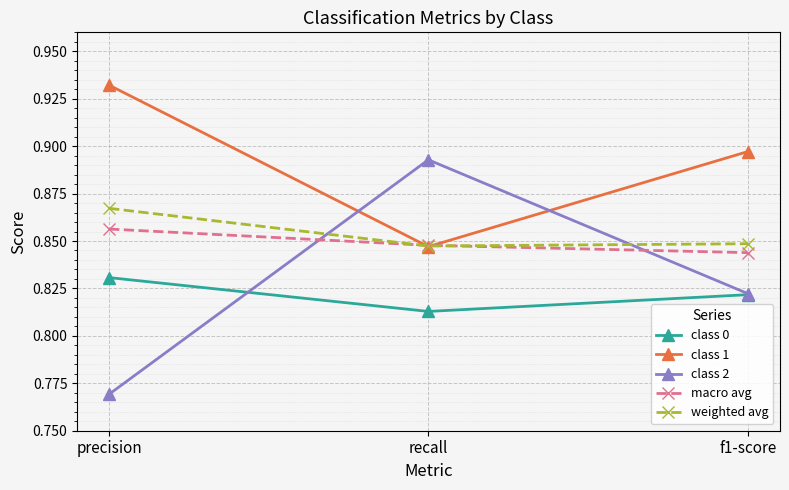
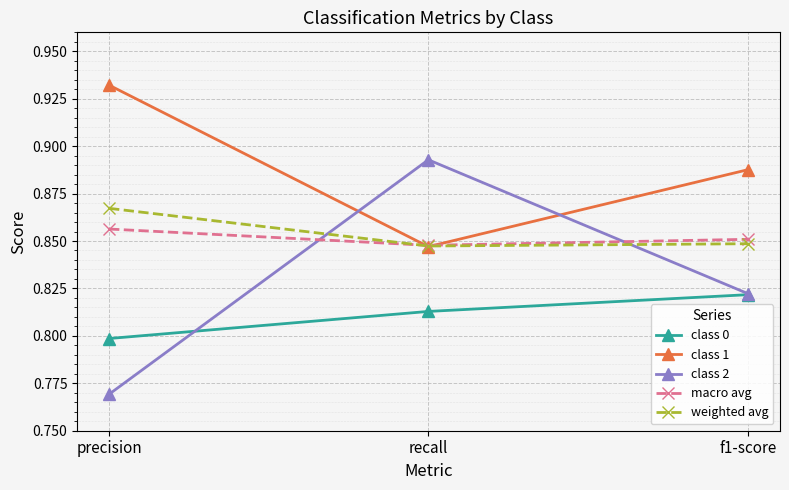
  {
    "class 0": {
-     "precision": 0.831,
+     "precision": 0.799,
      "recall": 0.813
    },
    "class 1": {
      "precision": 0.932,
-     "f1-score": 0.897
+     "f1-score": 0.888
    },
    "class 2": {
      "precision": 0.769,
      "recall": 0.893
    },
    "macro avg": {
      "precision": 0.856,
-     "f1-score": 0.844
+     "f1-score": 0.851
    },
    "weighted avg": {
      "precision": 0.867,
      "f1-score": 0.849
    }
  }
